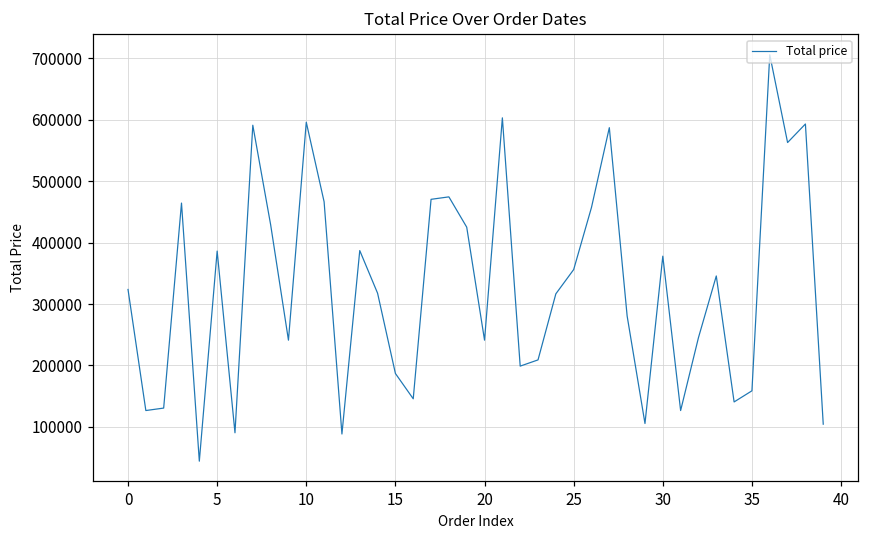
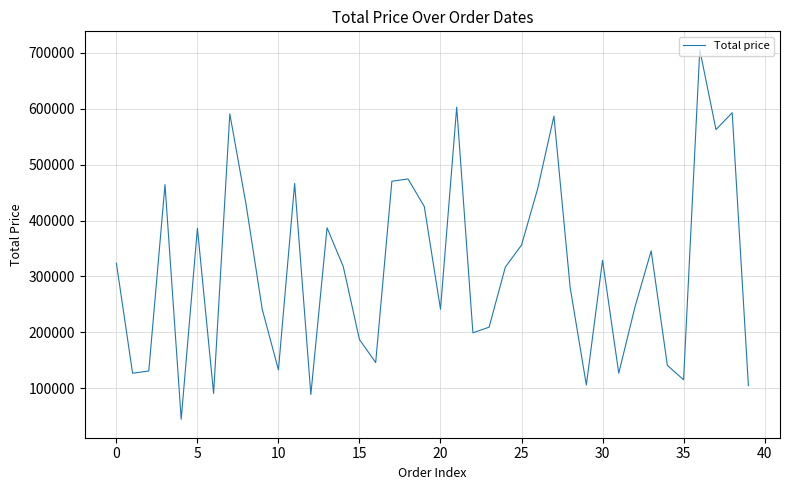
  {
    "0": 320000,
    "5": 390000,
-   "10": 600000,
+   "10": 130000,
    "15": 190000,
    "20": 240000,
    "25": 360000,
-   "30": 380000,
-   "35": 160000
+   "30": 330000,
+   "35": 110000
  }
